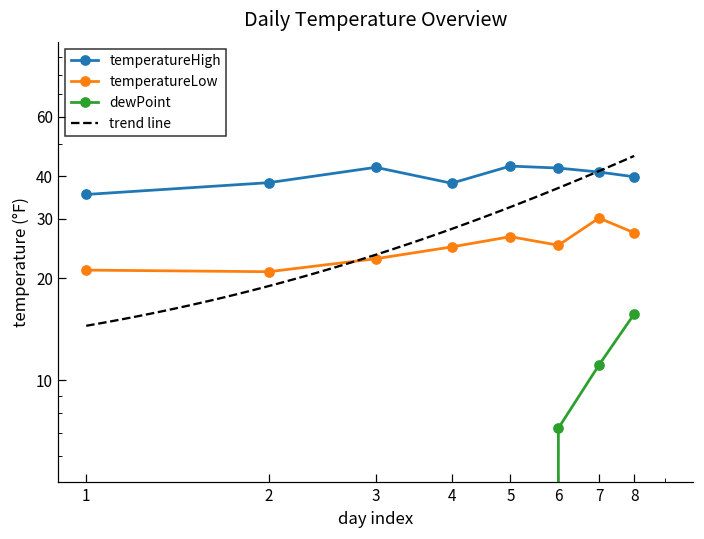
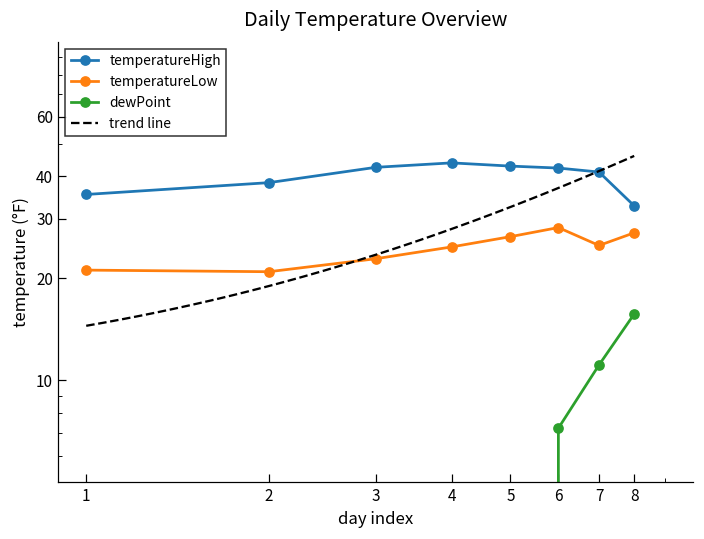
  {
    "temperatureHigh": {
      "1": 35,
      "2": 38,
      "3": 43,
-     "4": 38,
+     "4": 44,
      "5": 43,
      "6": 42,
-     "8": 40
+     "8": 33
    },
    "temperatureLow": {
      "1": 21,
      "2": 21,
      "3": 23,
      "4": 25,
      "5": 27,
-     "6": 25,
-     "7": 30,
+     "6": 28,
+     "7": 25,
      "8": 27
    },
    "dewPoint": {
      "6": 7.2,
      "7": 11,
      "8": 16
    },
    "trend line": {
      "1": 15,
      "8": 46
    }
  }
